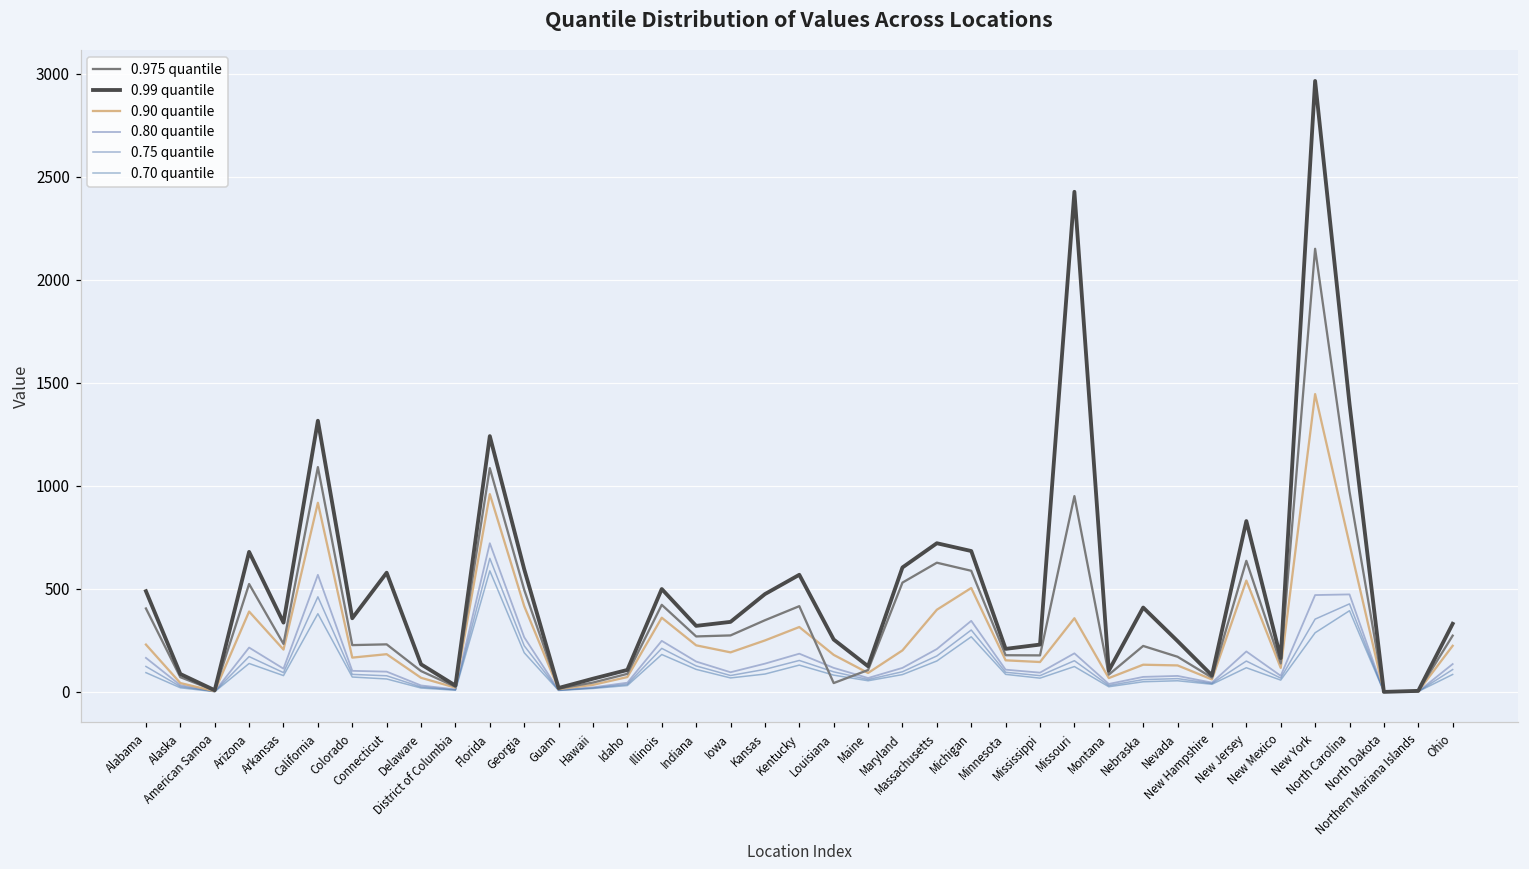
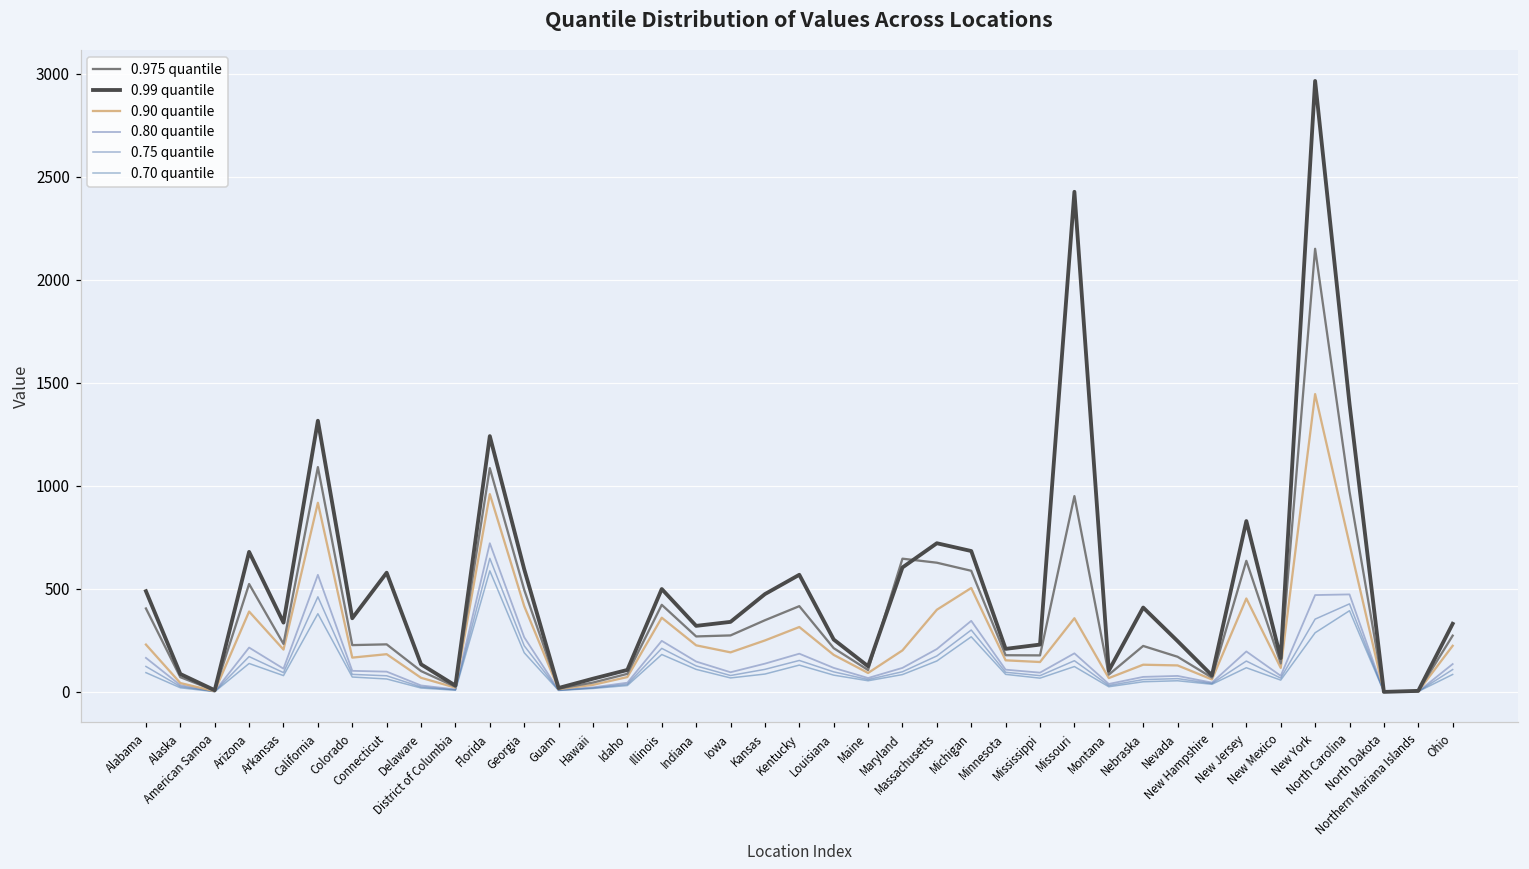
  {
    "0.975 quantile": {
      "Alabama": 400,
      "Alaska": 70,
      "Arizona": 520,
      "Arkansas": 230,
      "California": 1090,
      "Colorado": 230,
      "Connecticut": 230,
      "Delaware": 100,
      "Florida": 1090,
      "Georgia": 500,
      "Idaho": 90,
      "Illinois": 420,
      "Indiana": 270,
      "Iowa": 270,
      "Kansas": 350,
      "Kentucky": 420,
-     "Louisiana": 40,
+     "Louisiana": 210,
      "Maine": 110,
-     "Maryland": 530,
+     "Maryland": 650,
      "Massachusetts": 630,
      "Michigan": 590,
      "Minnesota": 180,
      "Mississippi": 180,
      "Missouri": 950,
      "Montana": 80,
      "Nebraska": 220,
      "Nevada": 170,
      "New Jersey": 640,
      "New Mexico": 140,
      "New York": 2150,
      "North Carolina": 970,
      "Ohio": 270
    },
    "0.99 quantile": {
      "Alabama": 490,
      "Alaska": 90,
      "Arizona": 680,
      "Arkansas": 340,
      "California": 1320,
      "Colorado": 360,
      "Connecticut": 580,
      "Delaware": 130,
      "Florida": 1240,
      "Georgia": 600,
      "Hawaii": 60,
      "Idaho": 110,
      "Illinois": 500,
      "Indiana": 320,
      "Iowa": 340,
      "Kansas": 470,
      "Kentucky": 570,
      "Louisiana": 250,
      "Maine": 120,
      "Maryland": 600,
      "Massachusetts": 720,
      "Michigan": 680,
      "Minnesota": 210,
      "Mississippi": 230,
      "Missouri": 2430,
      "Montana": 100,
      "Nebraska": 410,
      "Nevada": 250,
      "New Jersey": 830,
      "New Mexico": 160,
      "New York": 2960,
      "North Carolina": 1400,
      "Ohio": 330
    },
    "0.90 quantile": {
      "Alabama": 230,
      "Arizona": 390,
      "Arkansas": 210,
      "California": 920,
      "Colorado": 170,
      "Connecticut": 180,
      "Delaware": 70,
      "Florida": 960,
      "Georgia": 420,
      "Idaho": 70,
      "Illinois": 360,
      "Indiana": 230,
      "Iowa": 190,
      "Kansas": 250,
      "Kentucky": 310,
      "Louisiana": 180,
      "Maine": 90,
      "Maryland": 200,
      "Massachusetts": 400,
      "Michigan": 500,
      "Minnesota": 150,
      "Mississippi": 140,
      "Missouri": 360,
      "Montana": 70,
      "Nebraska": 130,
      "Nevada": 130,
-     "New Jersey": 540,
+     "New Jersey": 450,
      "New Mexico": 120,
      "New York": 1440,
      "North Carolina": 720,
      "Ohio": 220
    }
  }
